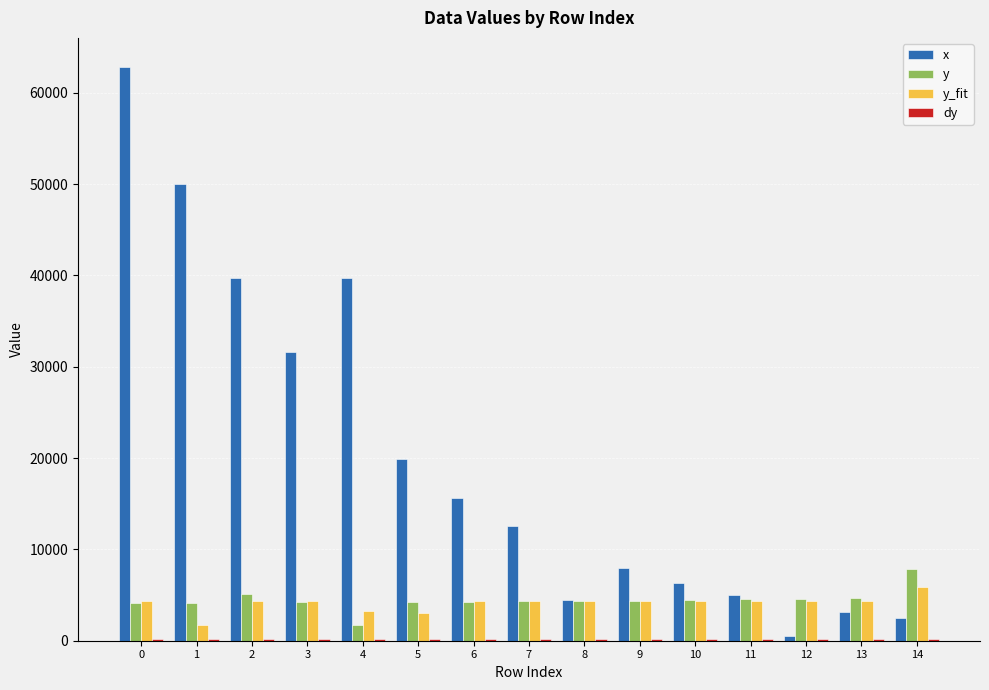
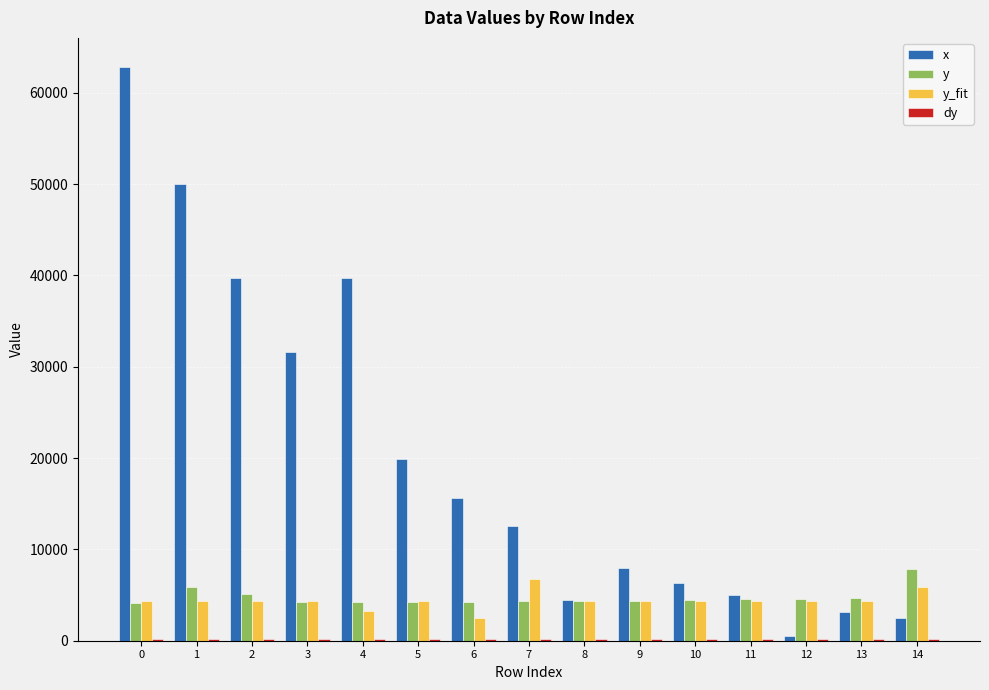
  {
    "x": {
      "0": 63000,
      "1": 50000,
      "2": 40000,
      "3": 32000,
      "4": 40000,
      "5": 20000,
      "6": 16000,
      "7": 13000,
      "8": 5000,
      "9": 8000,
      "10": 6000,
      "11": 5000,
      "12": 0,
      "13": 3000,
      "14": 2000
    },
    "y": {
      "0": 4000,
-     "1": 4000,
+     "1": 6000,
      "2": 5000,
      "3": 4000,
-     "4": 2000,
+     "4": 4000,
      "5": 4000,
      "6": 4000,
      "7": 4000,
      "8": 4000,
      "9": 4000,
      "10": 4000,
      "11": 5000,
      "12": 5000,
      "13": 5000,
      "14": 8000
    },
    "y_fit": {
      "0": 4000,
-     "1": 2000,
+     "1": 4000,
      "2": 4000,
      "3": 4000,
      "4": 3000,
-     "5": 3000,
-     "6": 4000,
-     "7": 4000,
+     "5": 4000,
+     "6": 2000,
+     "7": 7000,
      "8": 4000,
      "9": 4000,
      "10": 4000,
      "11": 4000,
      "12": 4000,
      "13": 4000,
      "14": 6000
    }
  }
